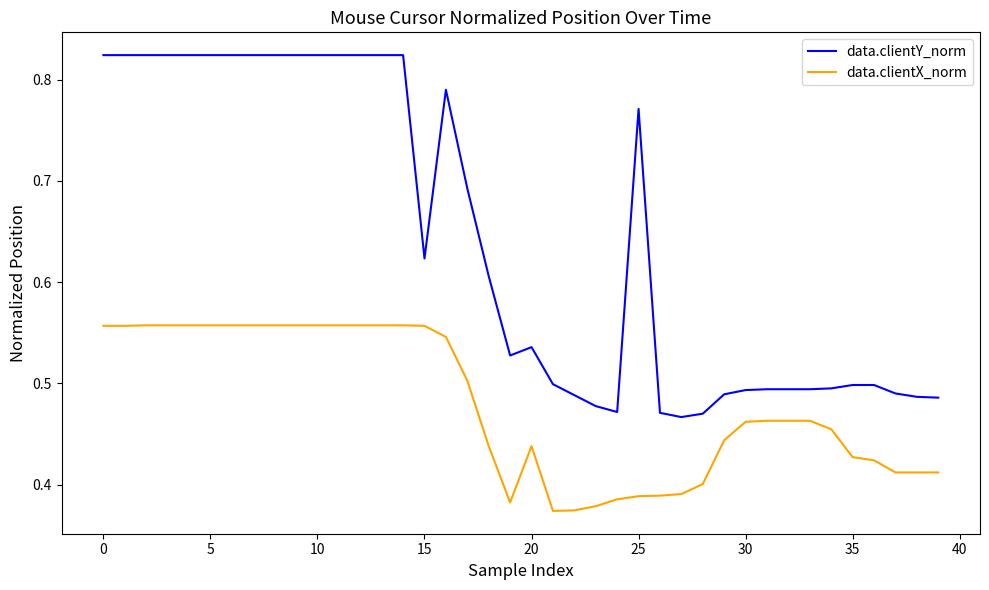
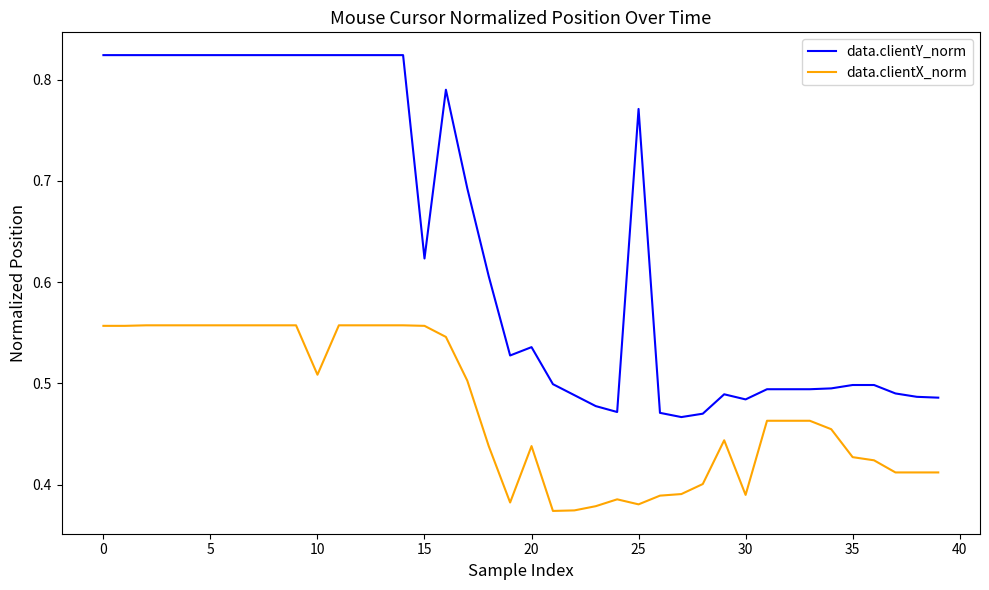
  {
    "data.clientY_norm": {
      "0": 0.824,
      "5": 0.824,
      "10": 0.824,
      "15": 0.623,
      "20": 0.536,
      "25": 0.771,
-     "30": 0.493,
+     "30": 0.484,
      "35": 0.498
    },
    "data.clientX_norm": {
      "0": 0.557,
      "5": 0.557,
-     "10": 0.557,
+     "10": 0.508,
      "15": 0.557,
      "20": 0.438,
-     "25": 0.389,
-     "30": 0.462,
+     "25": 0.380,
+     "30": 0.390,
      "35": 0.427
    }
  }
